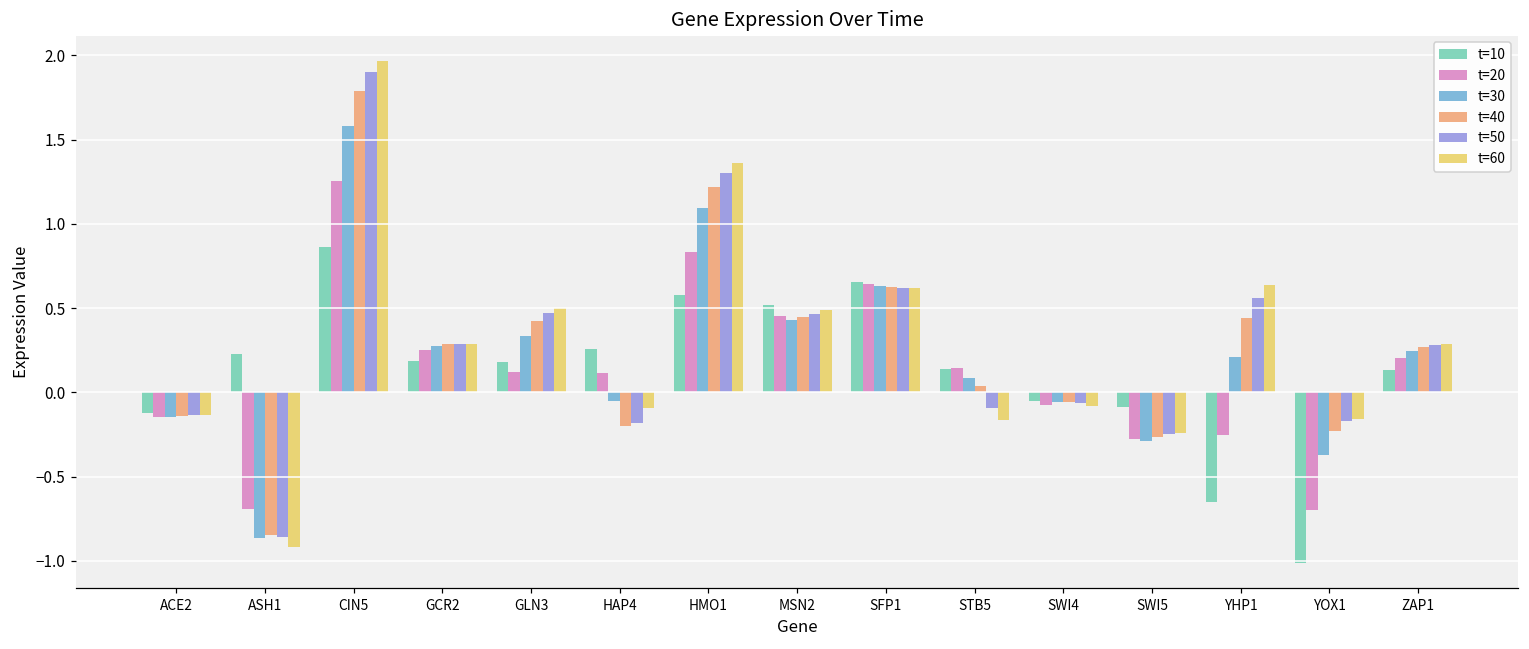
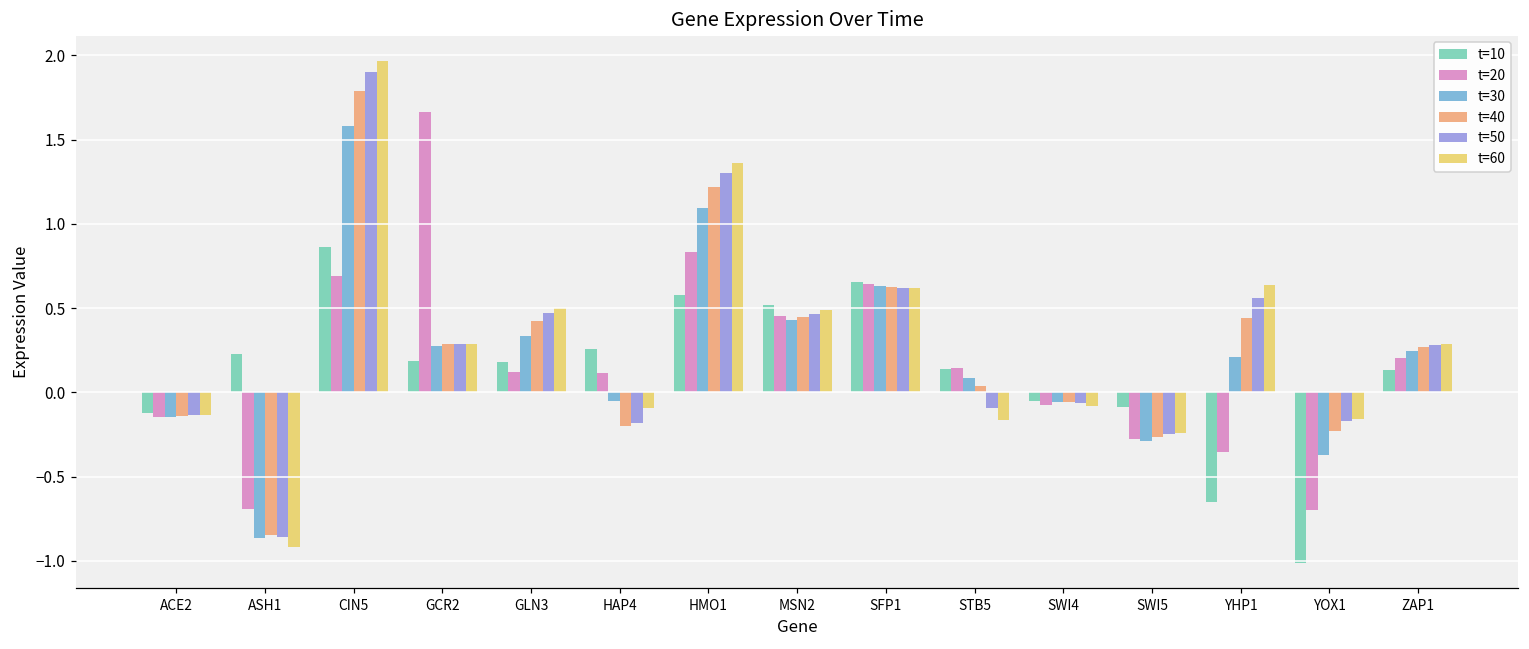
  {
    "t=20": {
      "ACE2": -0.15,
      "ASH1": -0.69,
-     "CIN5": 1.26,
-     "GCR2": 0.25,
+     "CIN5": 0.69,
+     "GCR2": 1.67,
      "GLN3": 0.12,
      "HAP4": 0.12,
      "HMO1": 0.83,
      "MSN2": 0.46,
      "SFP1": 0.64,
      "STB5": 0.15,
      "SWI4": -0.08,
      "SWI5": -0.28,
-     "YHP1": -0.25,
+     "YHP1": -0.35,
      "YOX1": -0.70,
      "ZAP1": 0.20
    }
  }
